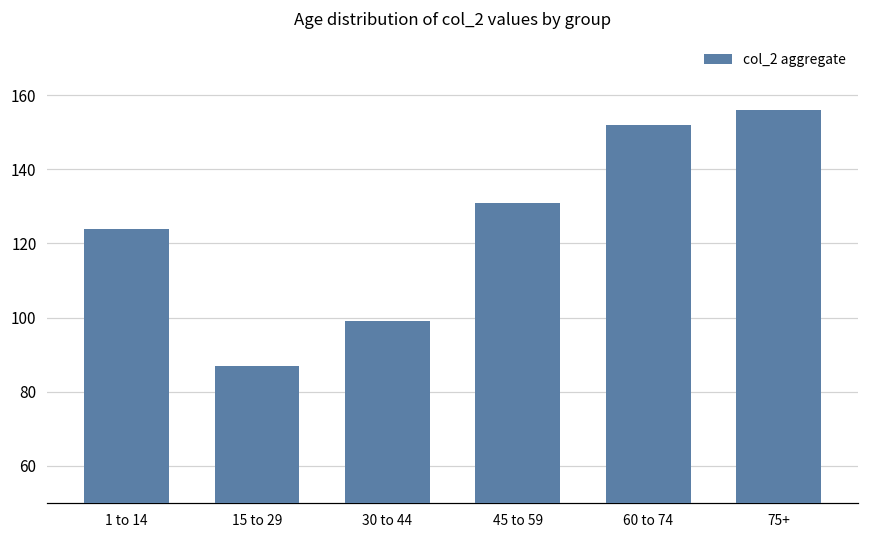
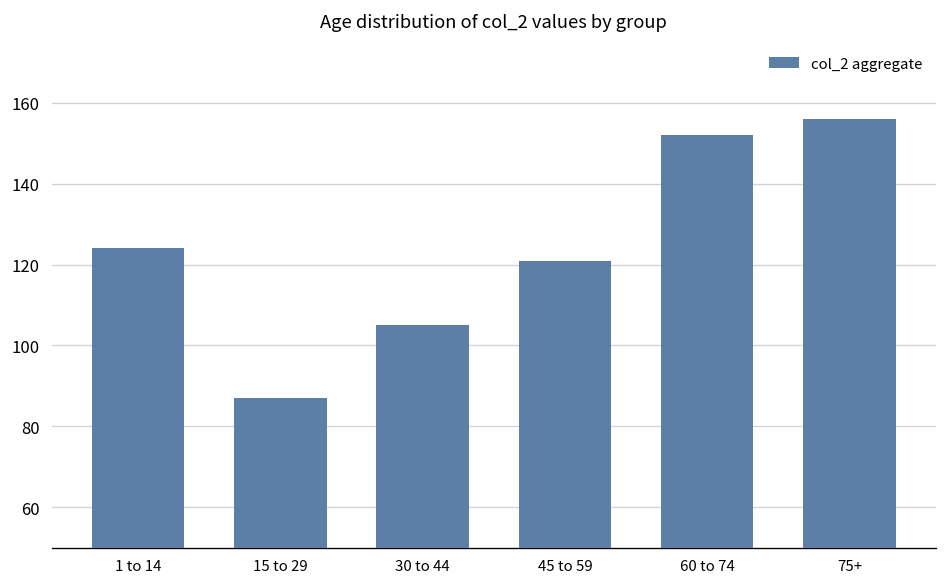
  {
    "1 to 14": 124,
    "15 to 29": 87,
-   "30 to 44": 99,
-   "45 to 59": 131,
+   "30 to 44": 105,
+   "45 to 59": 121,
    "60 to 74": 152,
    "75+": 156
  }
